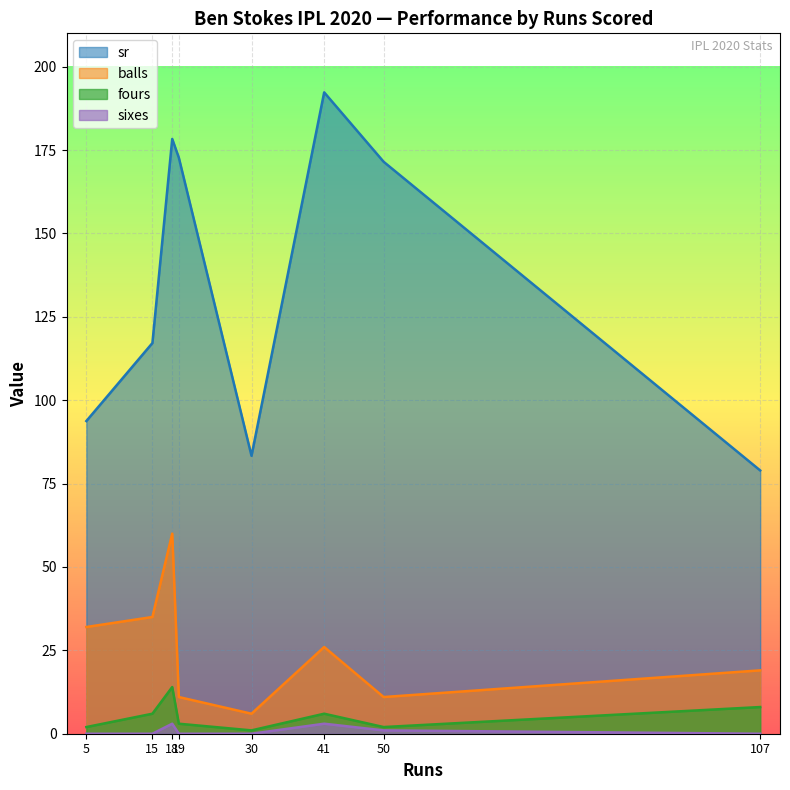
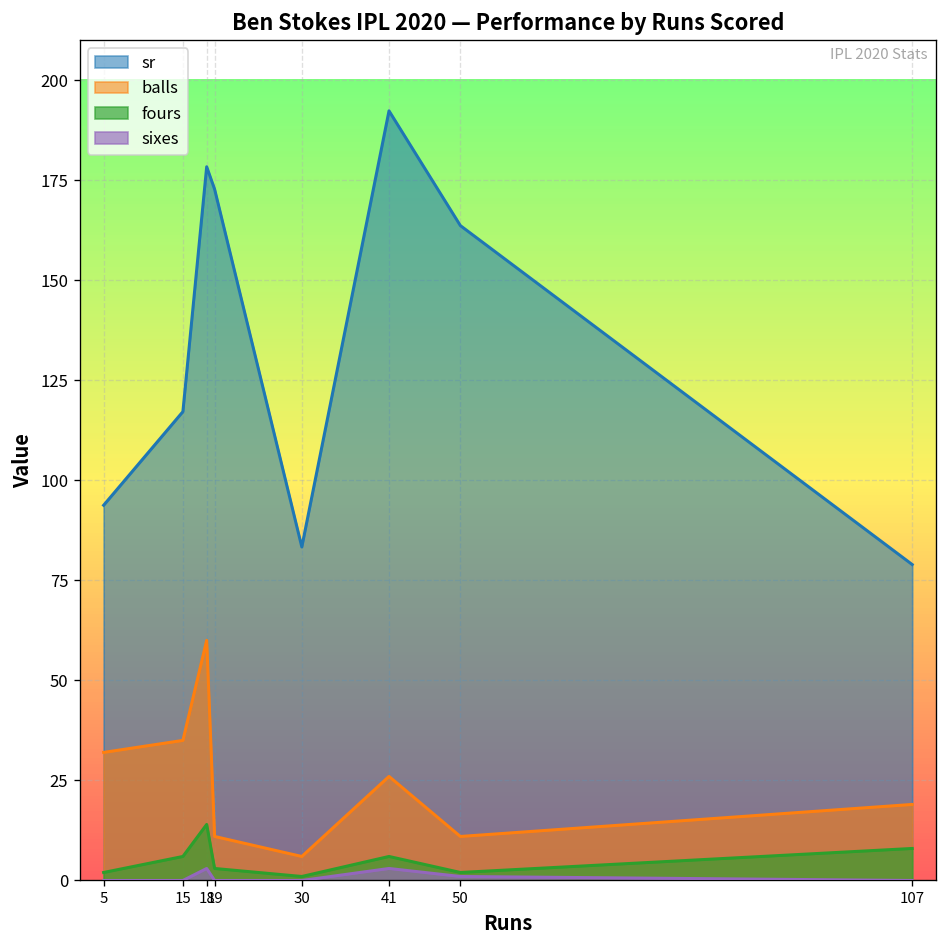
  {
    "sr": {
      "5": 94,
      "15": 117,
      "30": 83,
      "41": 192,
-     "50": 171,
+     "50": 164,
      "107": 79
    },
    "balls": {
      "5": 32,
      "15": 35,
      "30": 6,
      "41": 26,
      "50": 11,
      "107": 19
    },
    "fours": {
      "5": 2,
      "15": 6,
      "30": 1,
      "41": 6,
      "50": 2,
      "107": 8
    },
    "sixes": {
      "5": 0,
      "15": 0,
      "30": 0,
      "41": 3,
      "50": 1,
      "107": 0
    }
  }
